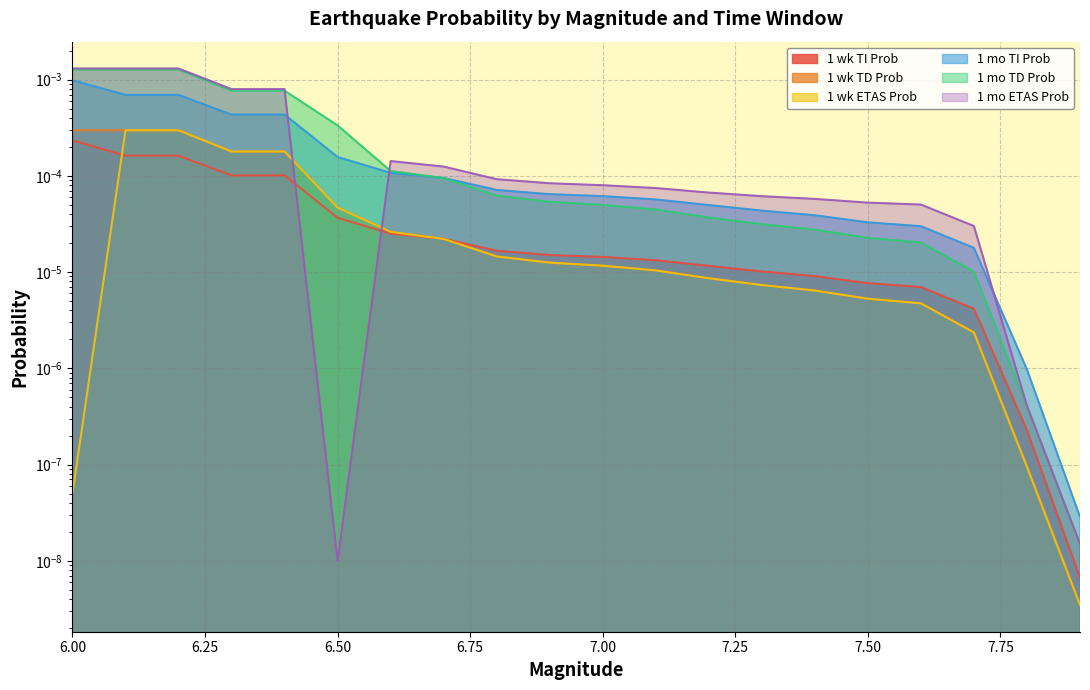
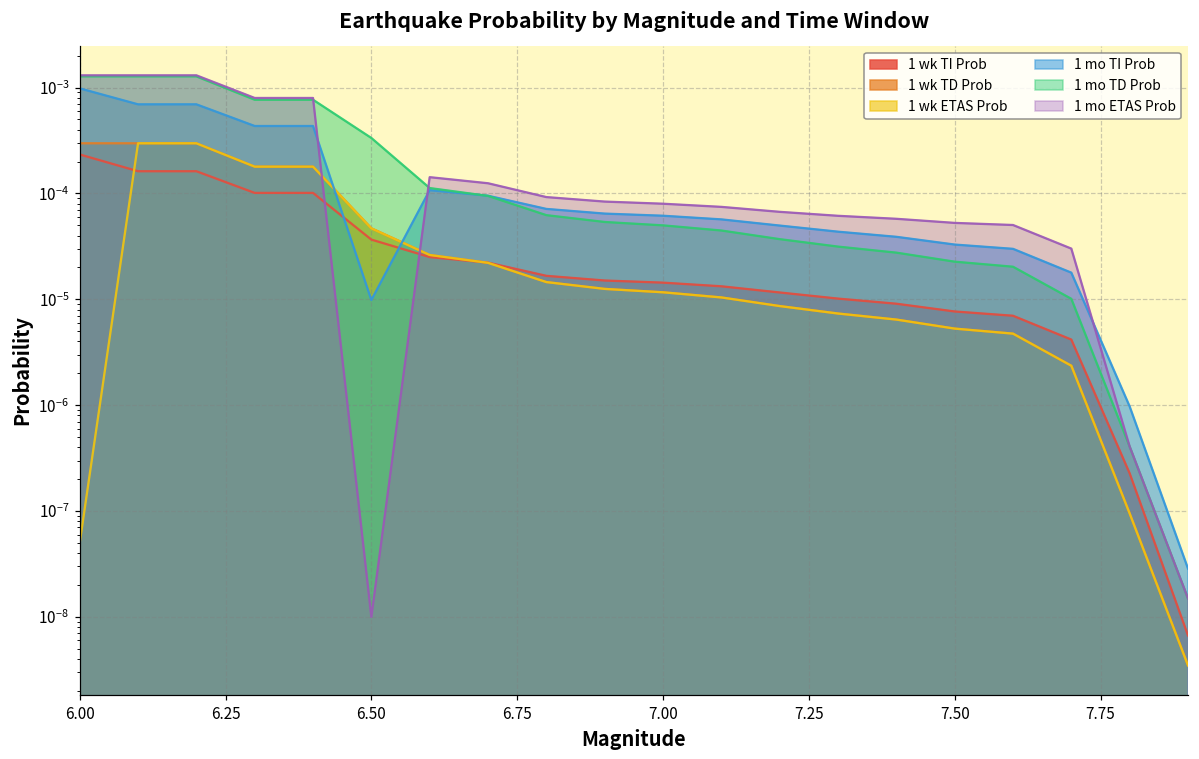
  {
    "1 wk ETAS Prob": {
      "6.00": 0.00000005
    },
    "1 mo TI Prob": {
      "6.00": 0.0010,
-     "6.50": 0.00016,
+     "6.50": 0.000010,
      "7.00": 0.00006,
      "7.50": 0.000033
    },
    "1 mo TD Prob": {
      "6.50": 0.00033,
      "7.00": 0.00005,
      "7.50": 0.000023
    },
    "1 mo ETAS Prob": {
      "6.50": 0.000000010,
      "7.00": 0.00008,
      "7.50": 0.00005
    }
  }
